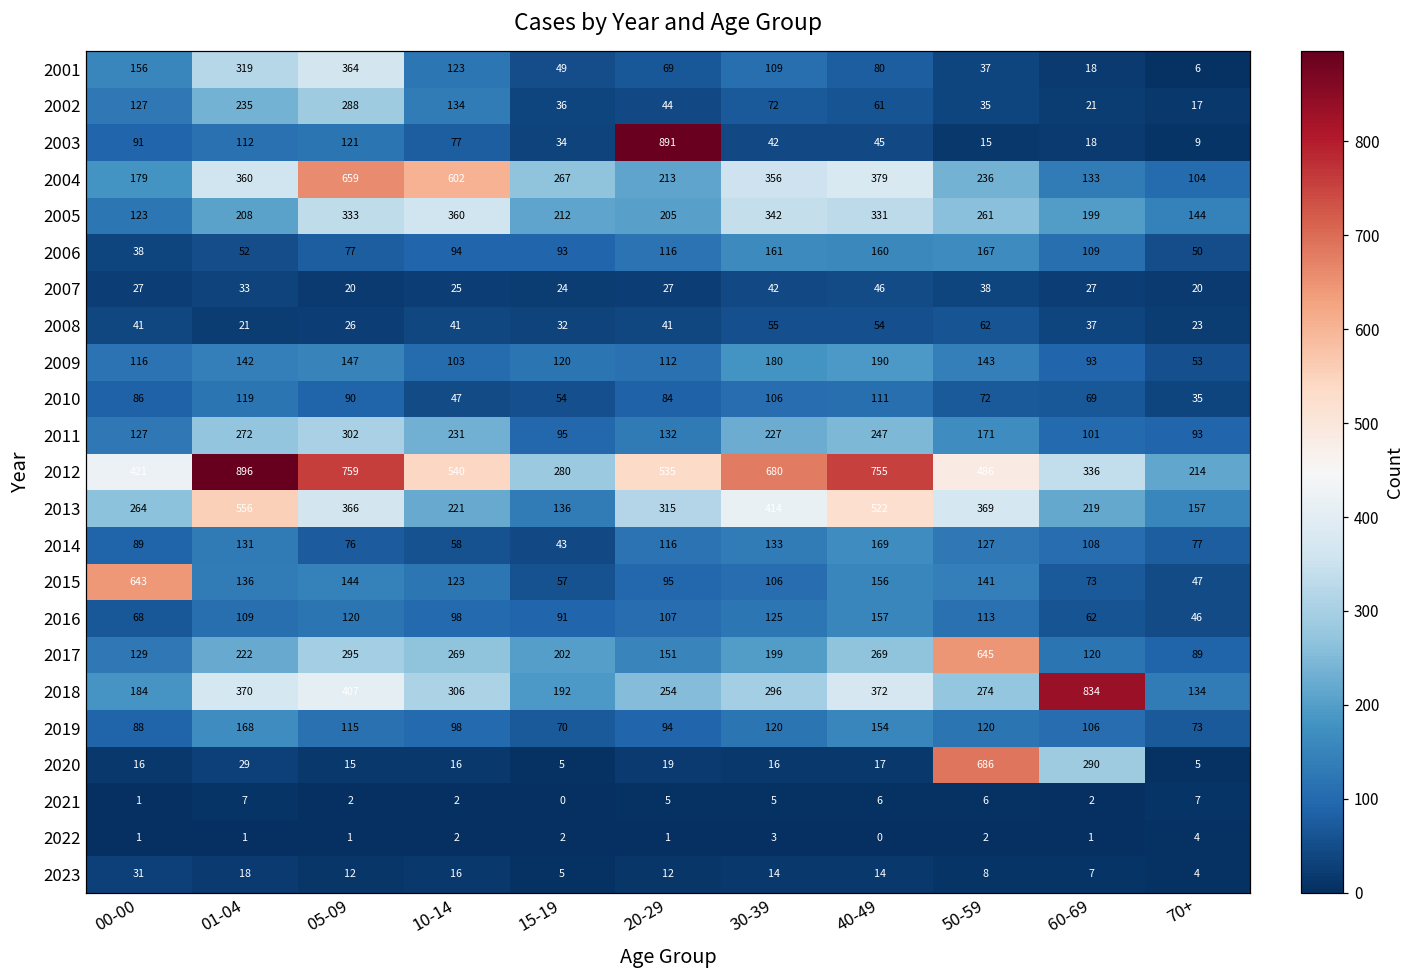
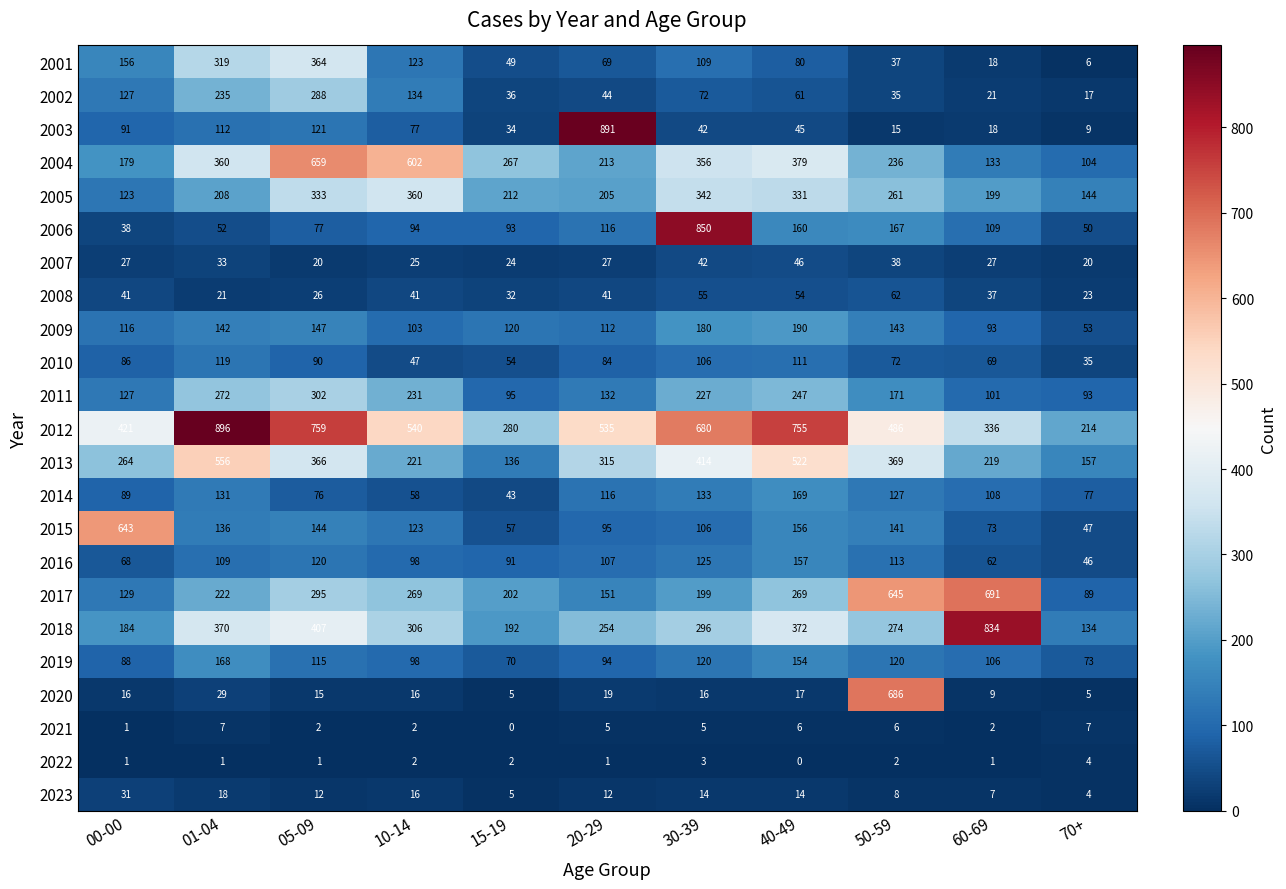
  {
    "2006": {
      "00-00": 38,
      "01-04": 52,
      "05-09": 77,
      "10-14": 94,
      "15-19": 93,
      "20-29": 116,
-     "30-39": 161,
+     "30-39": 850,
      "40-49": 160,
      "50-59": 167,
      "60-69": 109,
      "70+": 50
    },
    "2017": {
      "00-00": 129,
      "01-04": 222,
      "05-09": 295,
      "10-14": 269,
      "15-19": 202,
      "20-29": 151,
      "30-39": 199,
      "40-49": 269,
      "50-59": 645,
-     "60-69": 120,
+     "60-69": 691,
      "70+": 89
    },
    "2020": {
      "00-00": 16,
      "01-04": 29,
      "05-09": 15,
      "10-14": 16,
      "15-19": 5,
      "20-29": 19,
      "30-39": 16,
      "40-49": 17,
      "50-59": 686,
-     "60-69": 290,
+     "60-69": 9,
      "70+": 5
    }
  }
